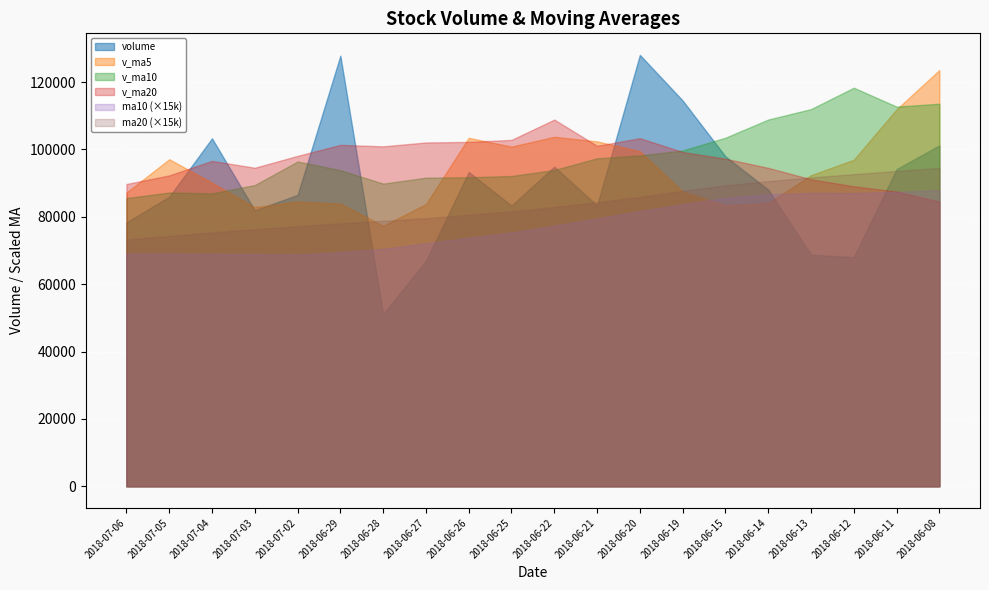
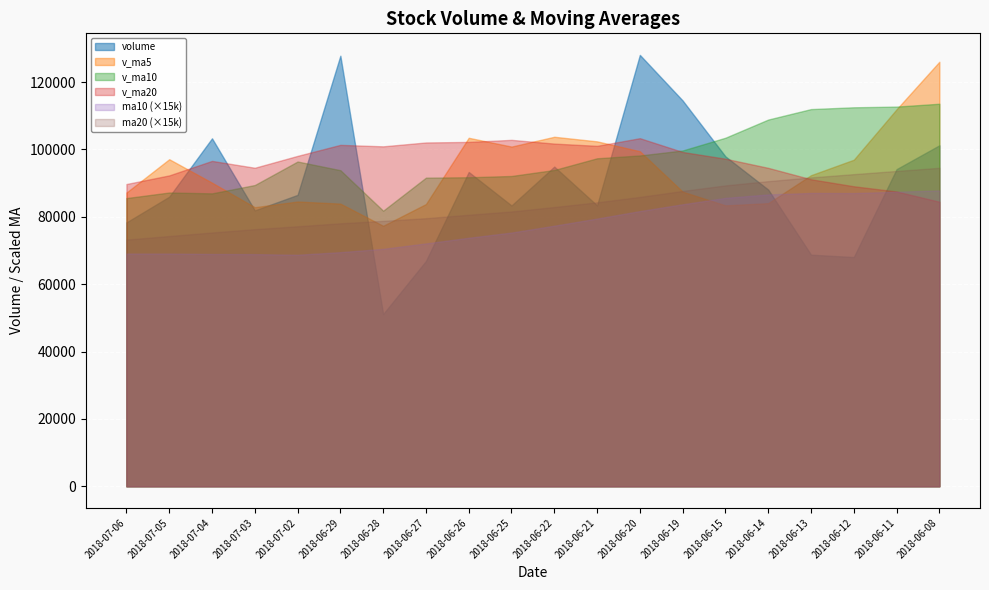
  {
    "volume": {
      "2018-07-06": 78000,
      "2018-07-05": 86000,
      "2018-07-04": 103000,
      "2018-07-03": 82000,
      "2018-07-02": 87000,
      "2018-06-29": 128000,
      "2018-06-28": 51000,
      "2018-06-27": 67000,
      "2018-06-26": 93000,
      "2018-06-25": 83000,
      "2018-06-22": 95000,
      "2018-06-21": 83000,
      "2018-06-20": 128000,
      "2018-06-19": 115000,
      "2018-06-14": 88000,
      "2018-06-13": 69000,
      "2018-06-12": 68000,
      "2018-06-08": 101000
    },
    "v_ma5": {
      "2018-07-06": 87000,
      "2018-07-05": 97000,
      "2018-07-04": 90000,
      "2018-07-03": 83000,
      "2018-07-02": 85000,
      "2018-06-29": 84000,
      "2018-06-28": 77000,
      "2018-06-27": 84000,
      "2018-06-26": 103000,
      "2018-06-25": 101000,
      "2018-06-22": 104000,
      "2018-06-21": 102000,
      "2018-06-20": 99000,
      "2018-06-15": 83000,
      "2018-06-14": 84000,
      "2018-06-12": 97000,
      "2018-06-11": 112000,
-     "2018-06-08": 124000
+     "2018-06-08": 126000
    },
    "v_ma10": {
      "2018-07-06": 86000,
      "2018-07-05": 87000,
      "2018-07-04": 87000,
      "2018-07-03": 89000,
      "2018-07-02": 96000,
      "2018-06-29": 94000,
-     "2018-06-28": 90000,
+     "2018-06-28": 82000,
      "2018-06-27": 92000,
      "2018-06-26": 92000,
      "2018-06-25": 92000,
      "2018-06-22": 94000,
      "2018-06-21": 97000,
      "2018-06-20": 98000,
      "2018-06-15": 103000,
      "2018-06-14": 109000,
      "2018-06-13": 112000,
-     "2018-06-12": 118000,
+     "2018-06-12": 113000,
      "2018-06-11": 113000,
      "2018-06-08": 114000
    },
    "v_ma20": {
      "2018-07-06": 90000,
      "2018-07-05": 92000,
      "2018-07-04": 97000,
      "2018-07-03": 95000,
      "2018-07-02": 98000,
      "2018-06-29": 101000,
      "2018-06-28": 101000,
      "2018-06-27": 102000,
      "2018-06-26": 102000,
      "2018-06-25": 103000,
-     "2018-06-22": 109000,
+     "2018-06-22": 102000,
      "2018-06-21": 101000,
      "2018-06-20": 103000,
      "2018-06-14": 95000,
      "2018-06-12": 89000,
      "2018-06-08": 84000
    }
  }
